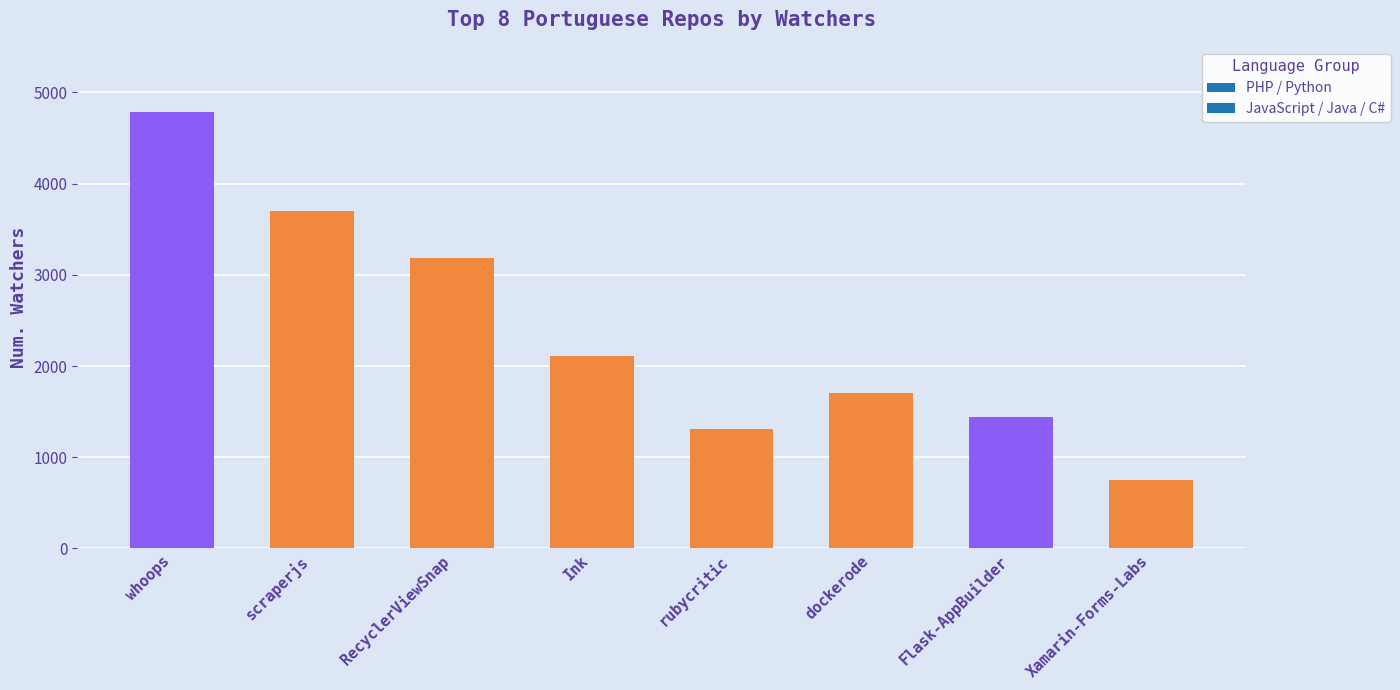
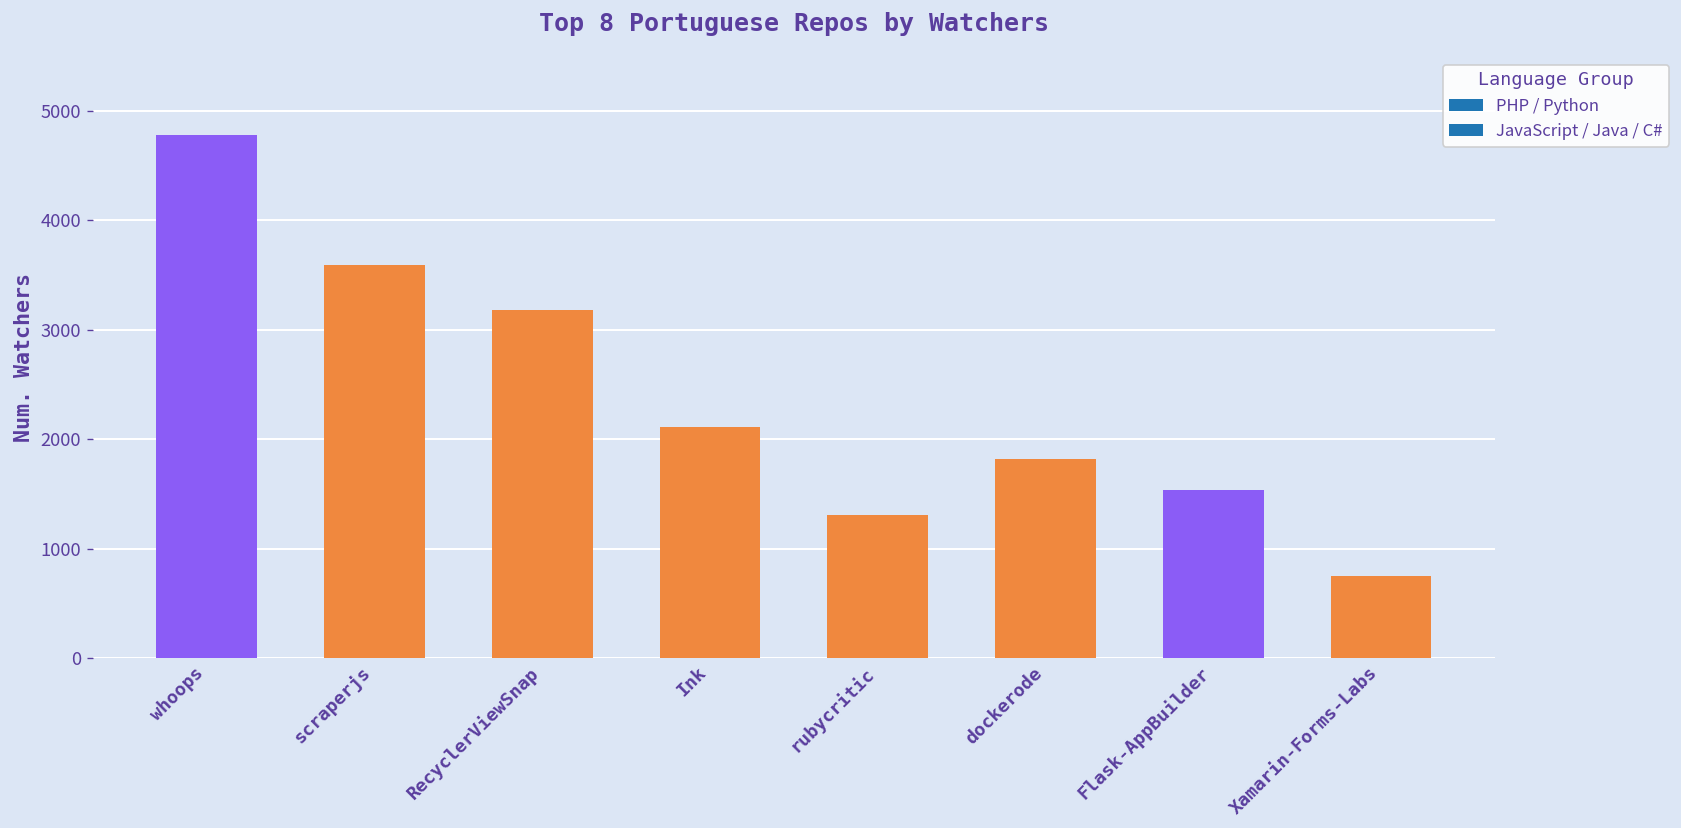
  {
    "whoops": 4800,
-   "scraperjs": 3700,
+   "scraperjs": 3600,
    "RecyclerViewSnap": 3200,
    "Ink": 2100,
    "rubycritic": 1300,
-   "dockerode": 1700,
-   "Flask-AppBuilder": 1400,
+   "dockerode": 1800,
+   "Flask-AppBuilder": 1500,
    "Xamarin-Forms-Labs": 700
  }
